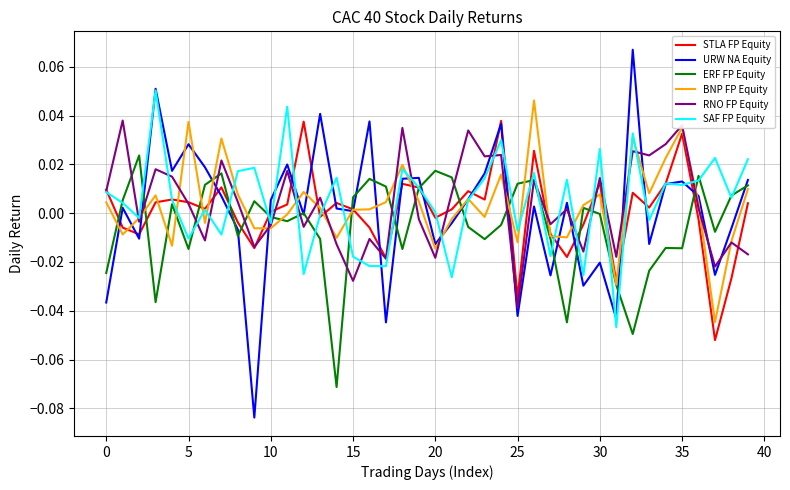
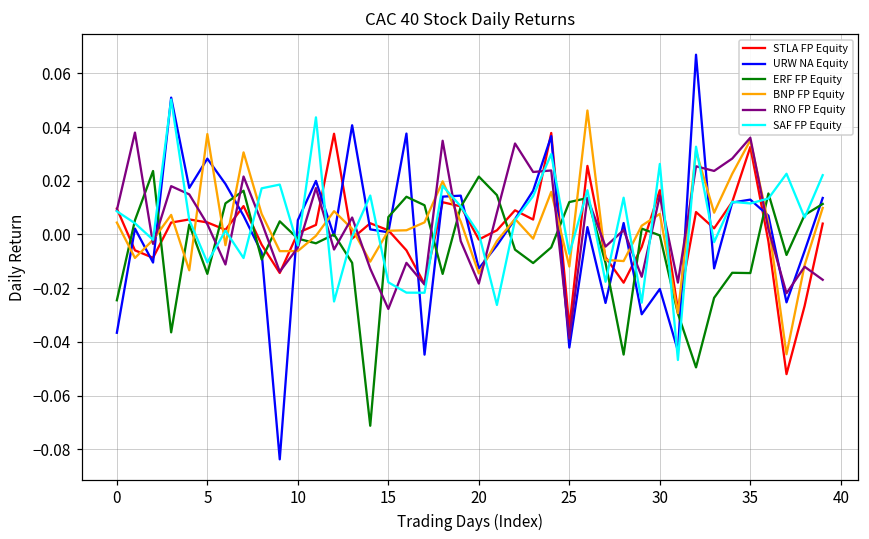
  {
    "STLA FP Equity": {
      "10": 0.001,
      "20": -0.002,
      "25": -0.035,
-     "30": 0.012,
+     "30": 0.016,
      "35": 0.033
    },
    "URW NA Equity": {
      "0": -0.037,
      "5": 0.028,
      "10": 0.005,
      "20": -0.013,
      "25": -0.042,
      "30": -0.020,
      "35": 0.013
    },
    "ERF FP Equity": {
      "0": -0.025,
      "5": -0.015,
      "10": -0.002,
      "15": 0.006,
-     "20": 0.017,
+     "20": 0.022,
      "25": 0.012,
      "30": 0.000,
      "35": -0.014
    },
    "BNP FP Equity": {
      "0": 0.004,
      "5": 0.037,
      "10": -0.006,
      "20": -0.015,
      "25": -0.012,
      "30": 0.008
    },
    "RNO FP Equity": {
      "15": -0.028,
      "20": -0.018,
      "25": -0.039,
      "30": 0.014
    },
    "SAF FP Equity": {
      "5": -0.010,
      "15": -0.018,
      "20": 0.000,
      "25": -0.007,
      "30": 0.026,
      "35": 0.012
    }
  }
